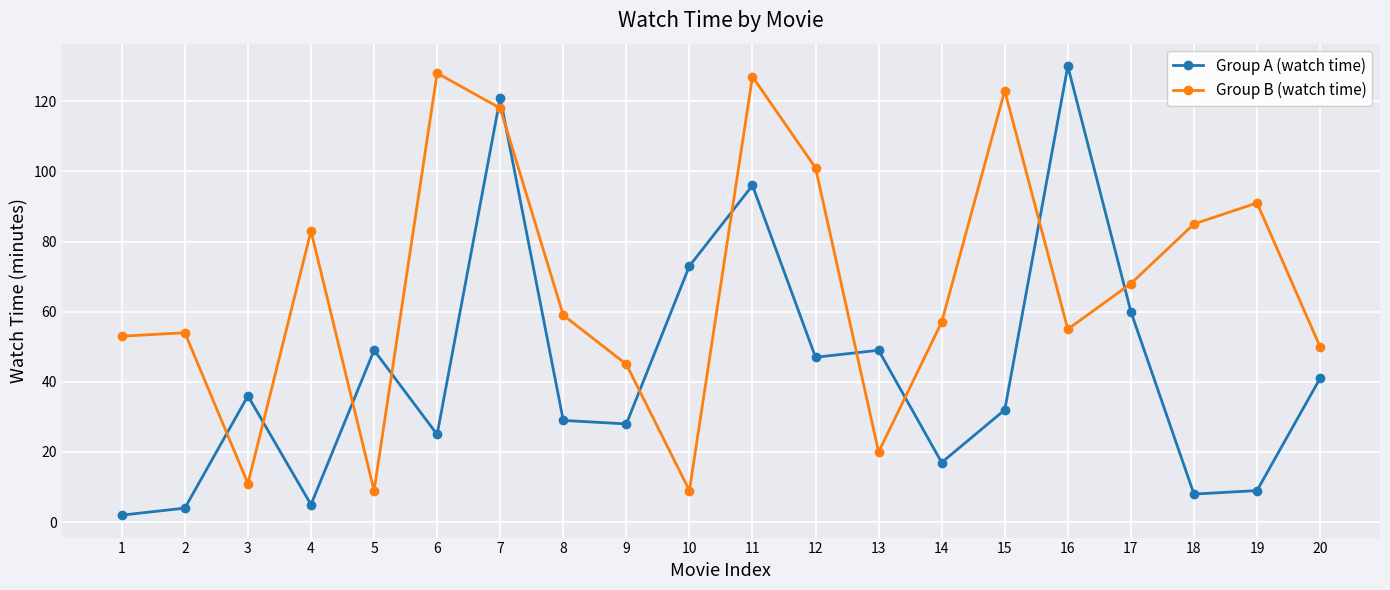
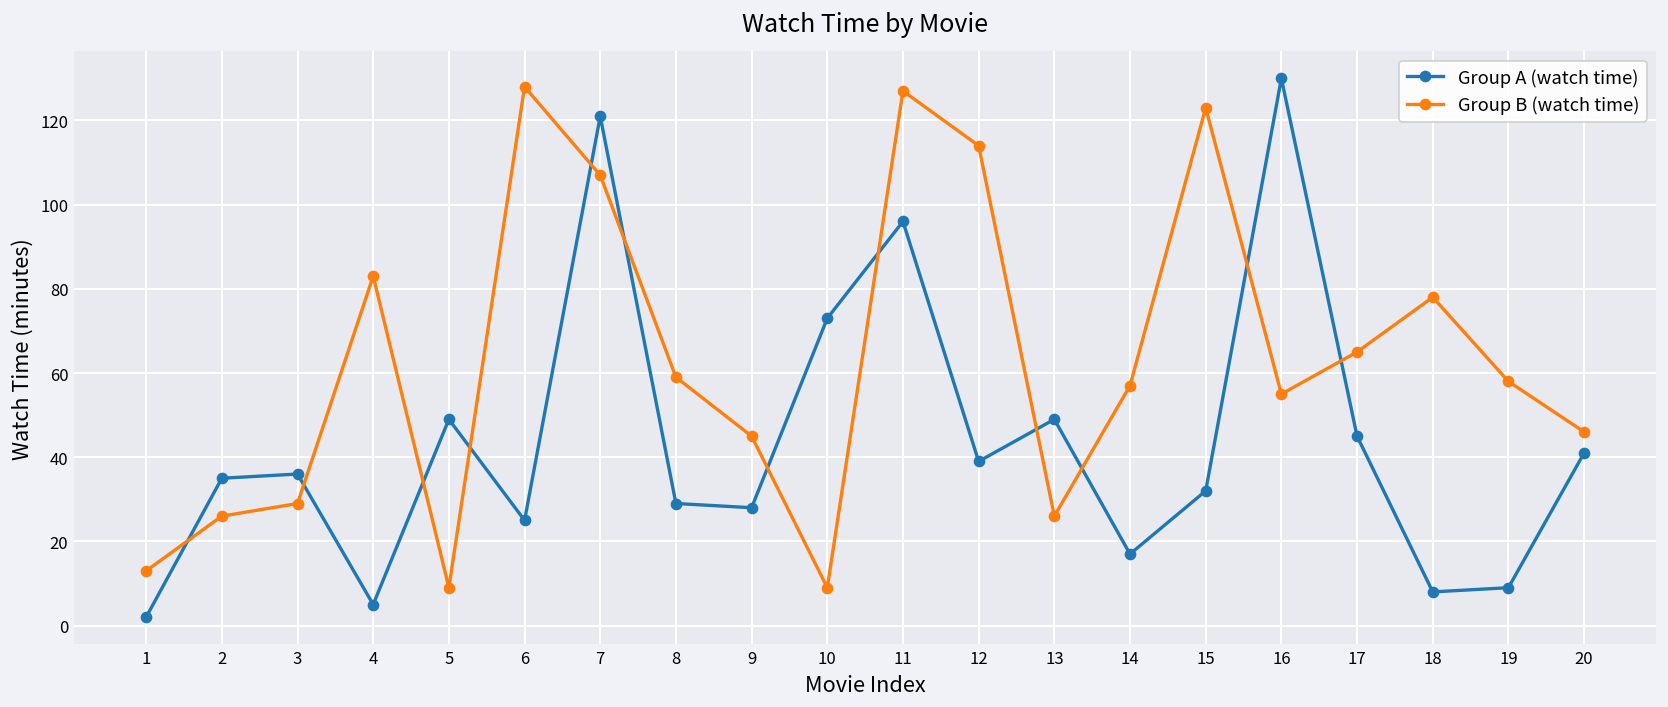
  {
    "Group A (watch time)": {
      "1": 2,
-     "2": 4,
+     "2": 35,
      "3": 36,
      "4": 5,
      "5": 49,
      "6": 25,
      "7": 121,
      "8": 29,
      "9": 28,
      "10": 73,
      "11": 96,
-     "12": 47,
+     "12": 39,
      "13": 49,
      "14": 17,
      "15": 32,
      "16": 130,
-     "17": 60,
+     "17": 45,
      "18": 8,
      "19": 9,
      "20": 41
    },
    "Group B (watch time)": {
-     "1": 53,
-     "2": 54,
-     "3": 11,
+     "1": 13,
+     "2": 26,
+     "3": 29,
      "4": 83,
      "5": 9,
      "6": 128,
-     "7": 118,
+     "7": 107,
      "8": 59,
      "9": 45,
      "10": 9,
      "11": 127,
-     "12": 101,
-     "13": 20,
+     "12": 114,
+     "13": 26,
      "14": 57,
      "15": 123,
      "16": 55,
-     "17": 68,
-     "18": 85,
-     "19": 91,
-     "20": 50
+     "17": 65,
+     "18": 78,
+     "19": 58,
+     "20": 46
    }
  }
